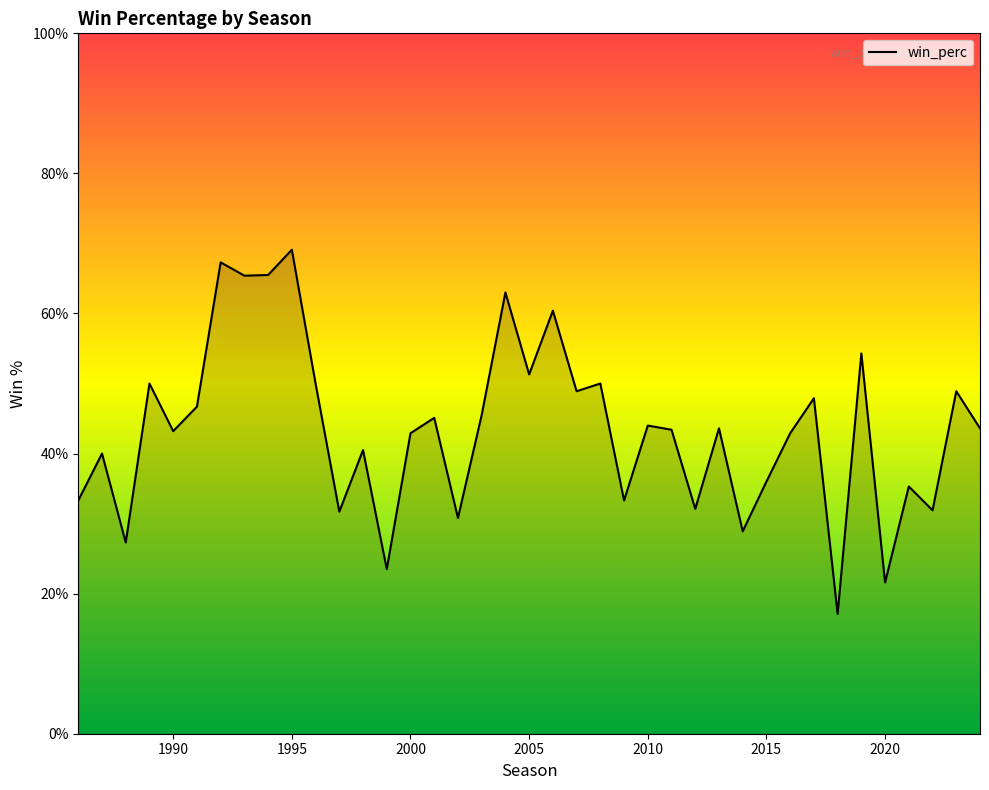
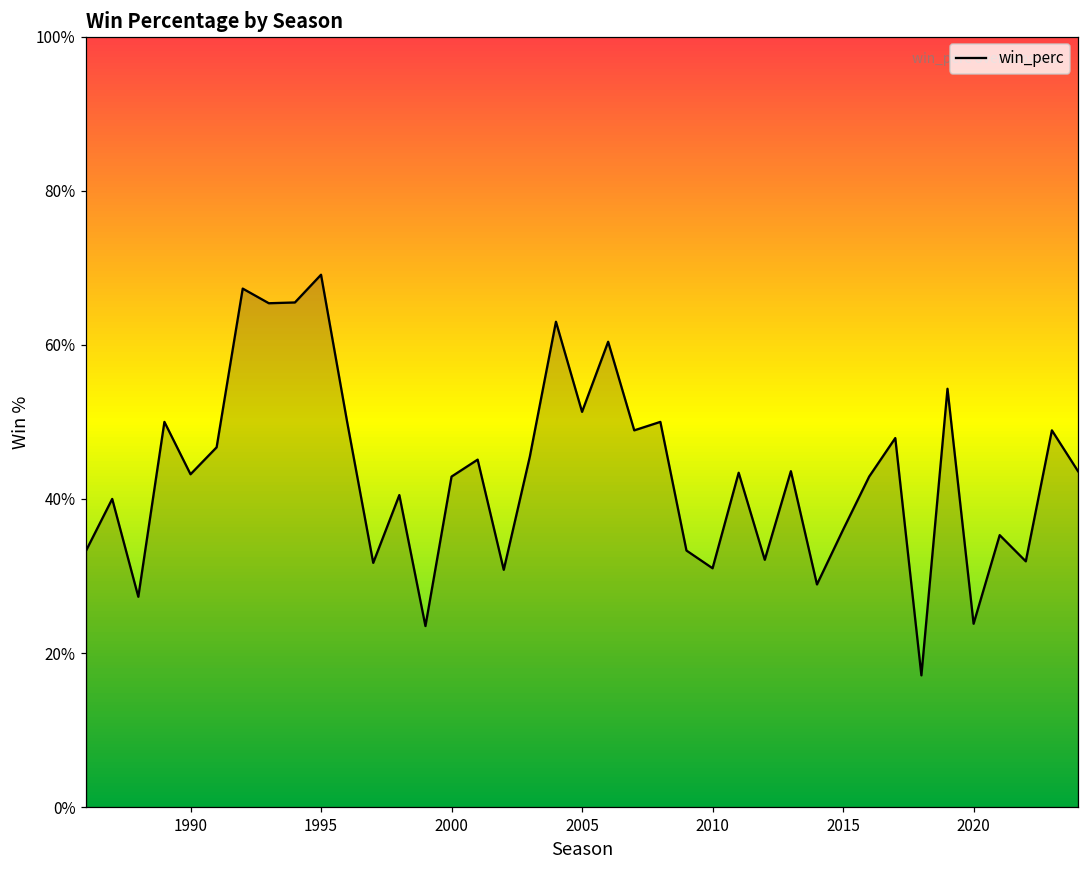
  {
    "1990": "43%",
    "1995": "69%",
    "2000": "43%",
    "2005": "51%",
-   "2010": "44%",
+   "2010": "31%",
    "2015": "36%",
-   "2020": "22%"
+   "2020": "24%"
  }
